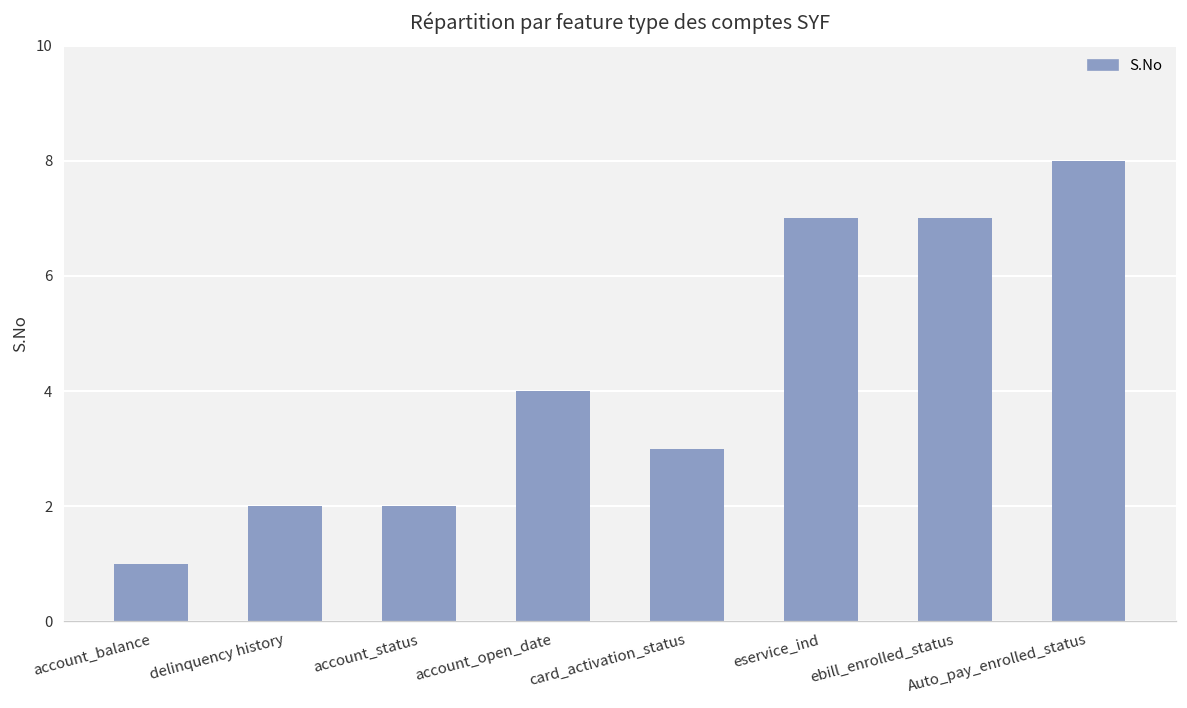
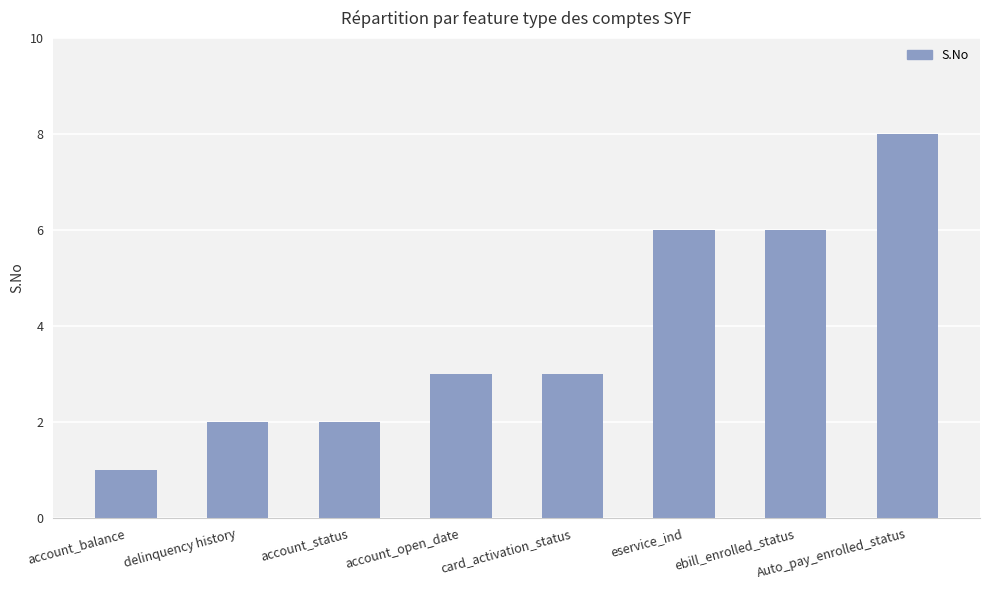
  {
    "account_balance": 1,
    "delinquency history": 2,
    "account_status": 2,
-   "account_open_date": 4,
+   "account_open_date": 3,
    "card_activation_status": 3,
-   "eservice_ind": 7,
-   "ebill_enrolled_status": 7,
+   "eservice_ind": 6,
+   "ebill_enrolled_status": 6,
    "Auto_pay_enrolled_status": 8
  }
